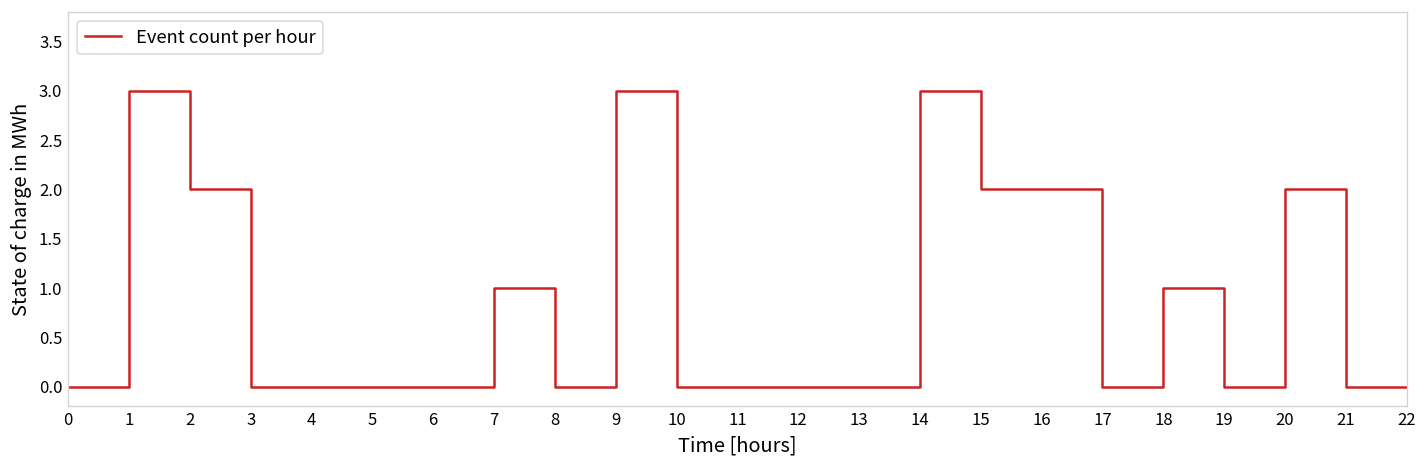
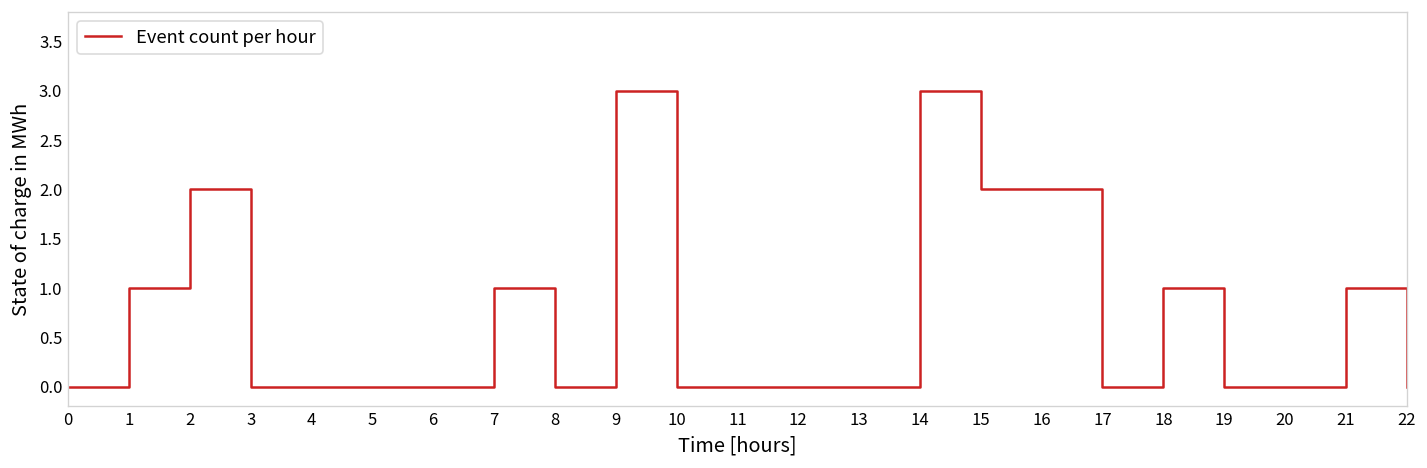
  {
    "0": 0,
-   "1": 3,
+   "1": 1,
    "2": 2,
    "3": 0,
    "4": 0,
    "5": 0,
    "6": 0,
    "7": 1,
    "8": 0,
    "9": 3,
    "10": 0,
    "11": 0,
    "12": 0,
    "13": 0,
    "14": 3,
    "15": 2,
    "16": 2,
    "17": 0,
    "18": 1,
    "19": 0,
-   "20": 2,
-   "21": 0,
+   "20": 0,
+   "21": 1,
    "22": 0
  }
